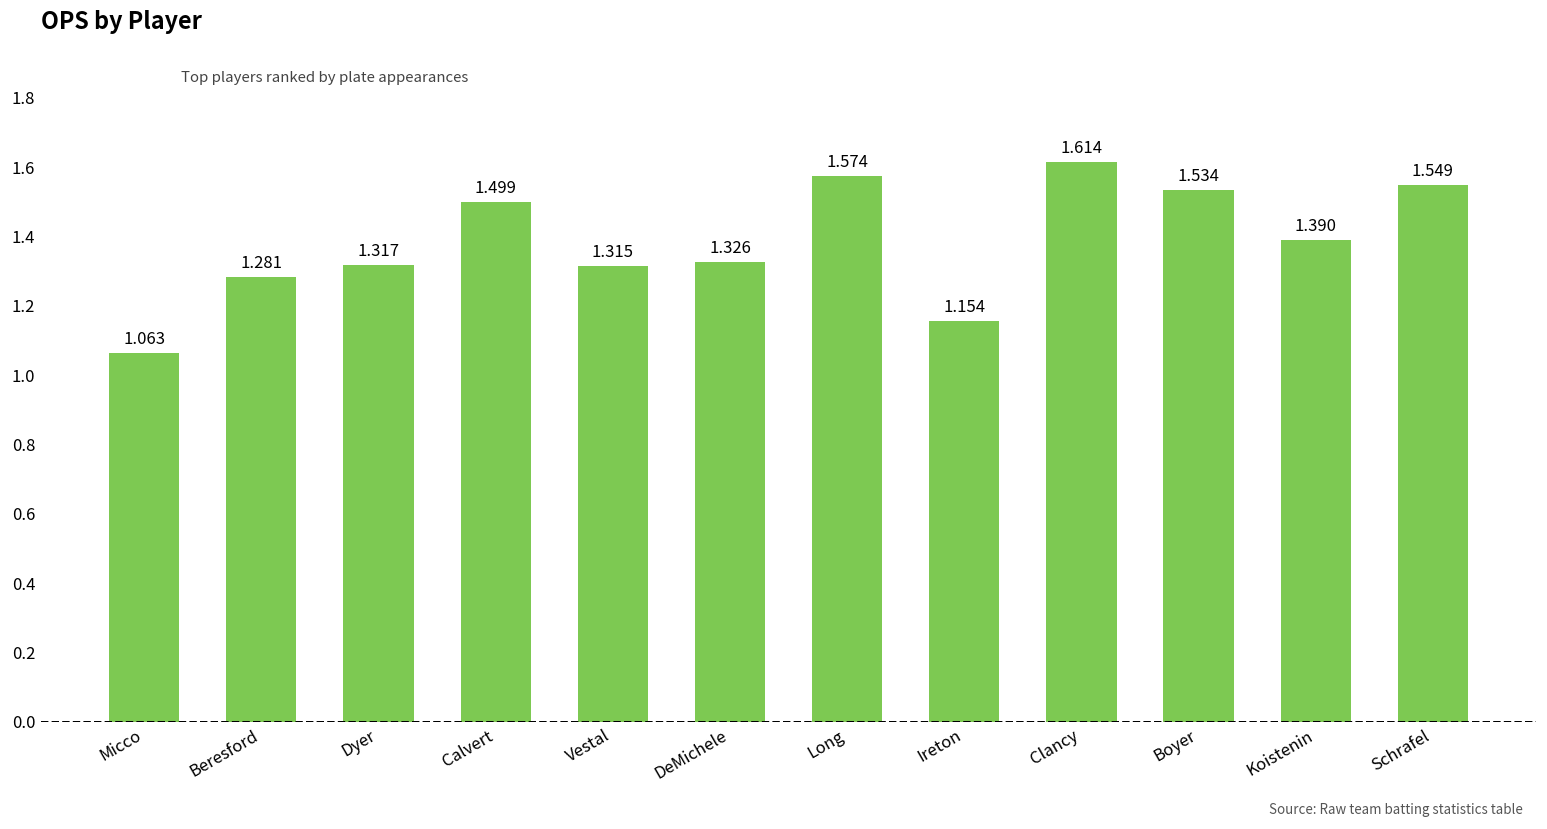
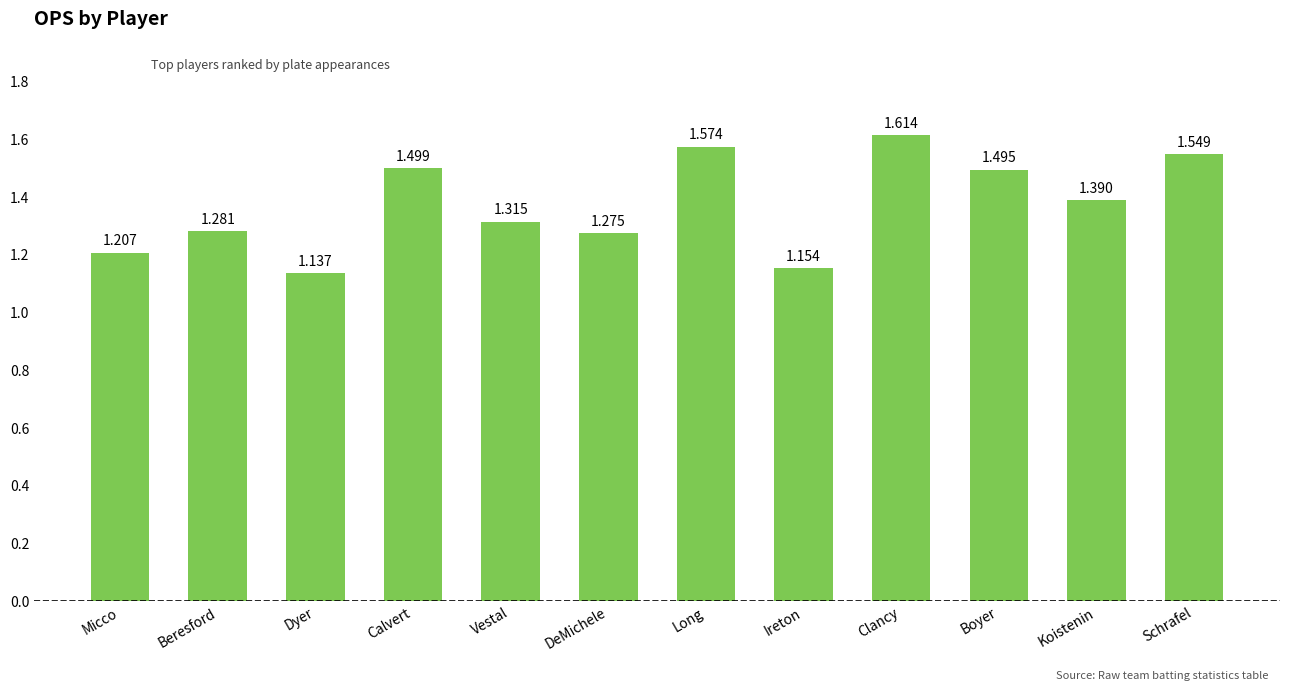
  {
-   "Micco": 1.063,
+   "Micco": 1.207,
    "Beresford": 1.281,
-   "Dyer": 1.317,
+   "Dyer": 1.137,
    "Calvert": 1.499,
    "Vestal": 1.315,
-   "DeMichele": 1.326,
+   "DeMichele": 1.275,
    "Long": 1.574,
    "Ireton": 1.154,
    "Clancy": 1.614,
-   "Boyer": 1.534,
+   "Boyer": 1.495,
    "Koistenin": 1.390,
    "Schrafel": 1.549
  }
